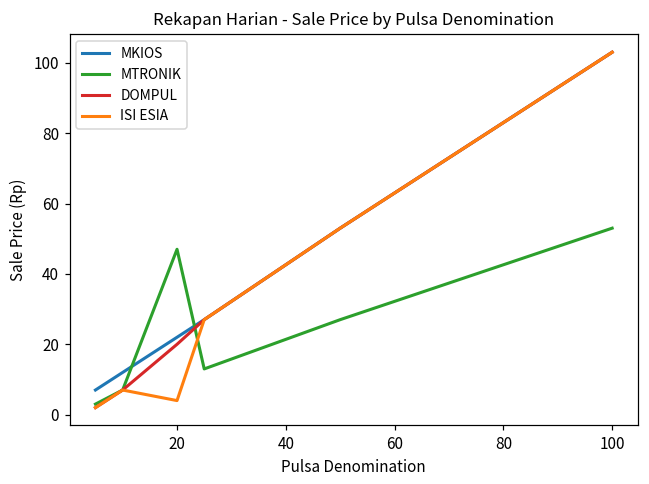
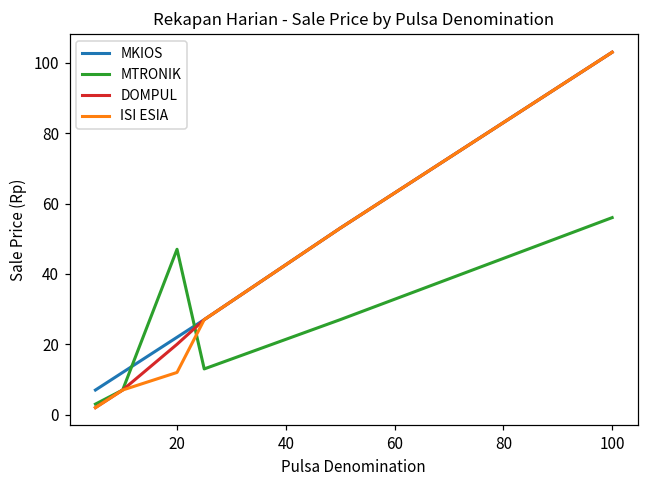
  {
    "MKIOS": {
      "20": 22
    },
    "MTRONIK": {
      "20": 47,
-     "100": 53
+     "100": 56
    },
    "DOMPUL": {
      "20": 20
    },
    "ISI ESIA": {
-     "20": 4
+     "20": 12
    }
  }
